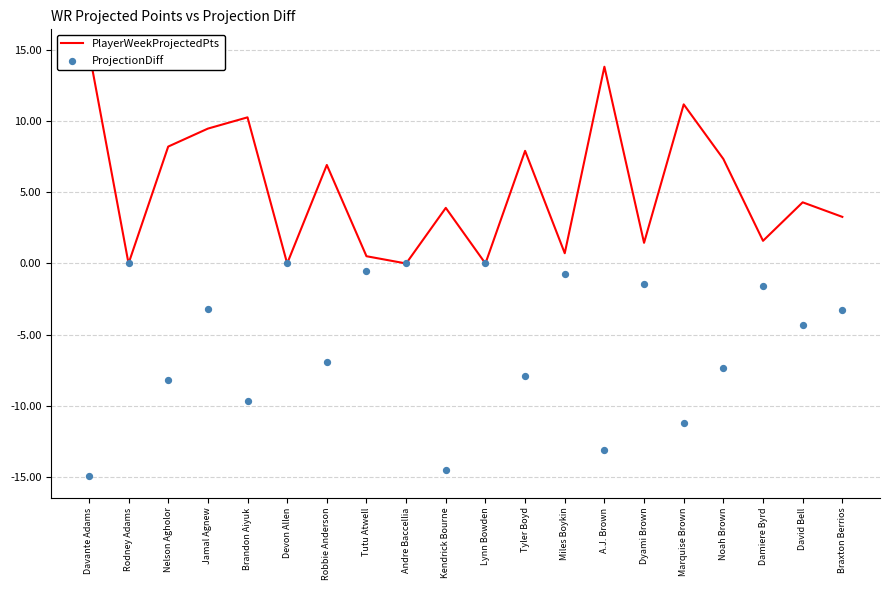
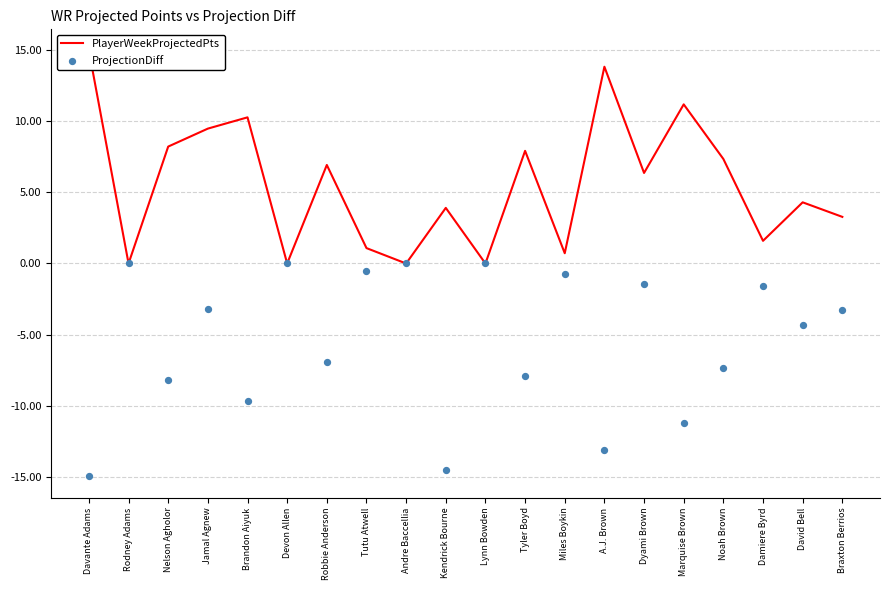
  {
    "PlayerWeekProjectedPts": {
      "Nelson Agholor": 8.2,
      "Jamal Agnew": 9.5,
      "Brandon Aiyuk": 10.3,
      "Robbie Anderson": 6.9,
-     "Tutu Atwell": 0.5,
+     "Tutu Atwell": 1.1,
      "Kendrick Bourne": 3.9,
      "Tyler Boyd": 7.9,
      "Miles Boykin": 0.7,
      "A.J. Brown": 13.8,
-     "Dyami Brown": 1.5,
+     "Dyami Brown": 6.4,
      "Marquise Brown": 11.2,
      "Noah Brown": 7.3,
      "Damiere Byrd": 1.6,
      "David Bell": 4.3,
      "Braxton Berrios": 3.3
    }
  }
